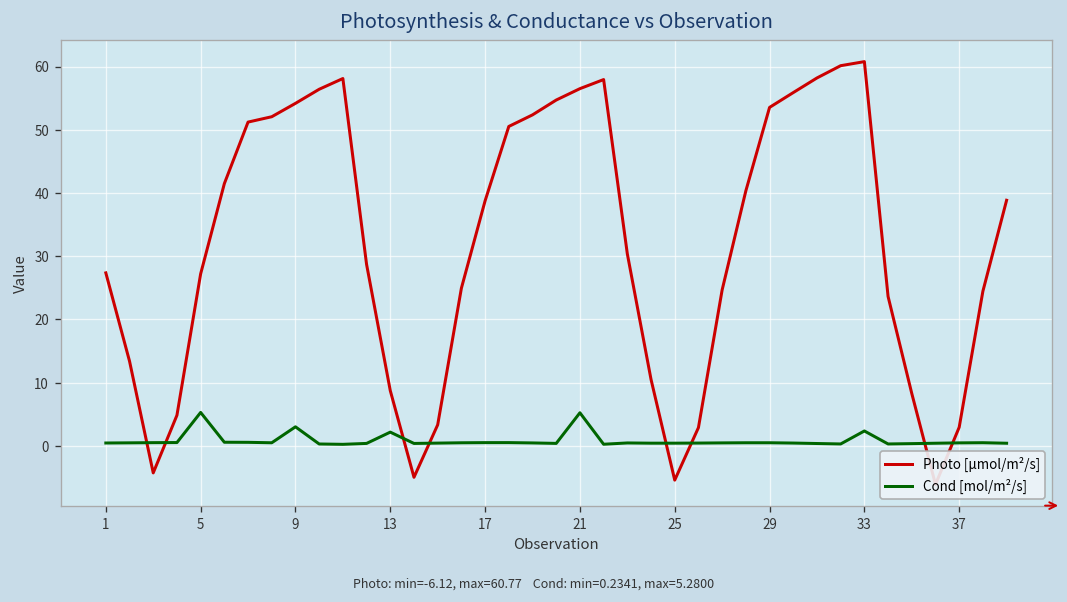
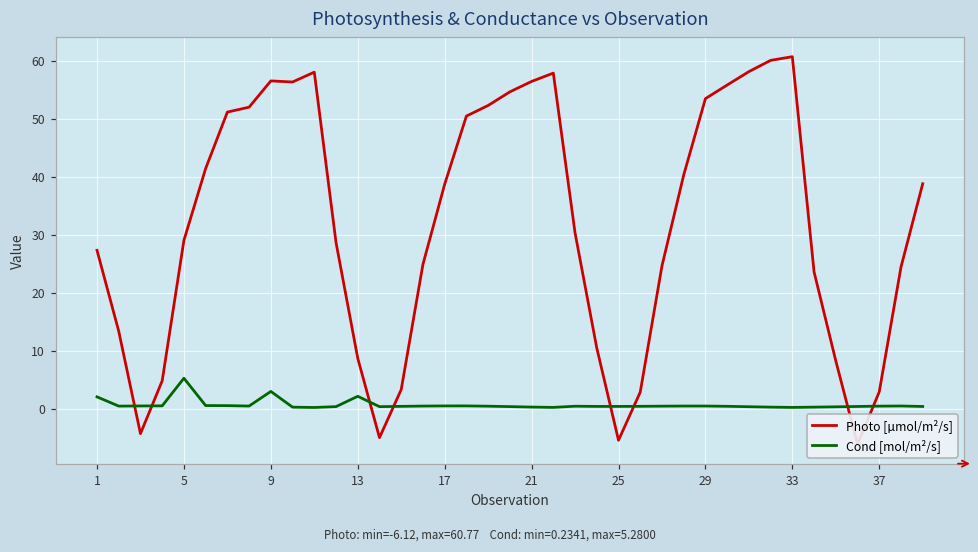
  {
    "Photo [µmol/m²/s]": {
      "1": 27,
-     "5": 27,
-     "9": 54,
+     "5": 29,
+     "9": 57,
      "13": 9,
      "17": 39,
      "21": 56,
      "25": -5,
      "29": 54,
      "33": 61,
      "37": 3
    },
    "Cond [mol/m²/s]": {
-     "1": 0,
+     "1": 2,
      "5": 5,
      "9": 3,
      "13": 2,
      "17": 1,
-     "21": 5,
+     "21": 0,
      "25": 0,
      "29": 0,
-     "33": 2,
+     "33": 0,
      "37": 0
    }
  }
